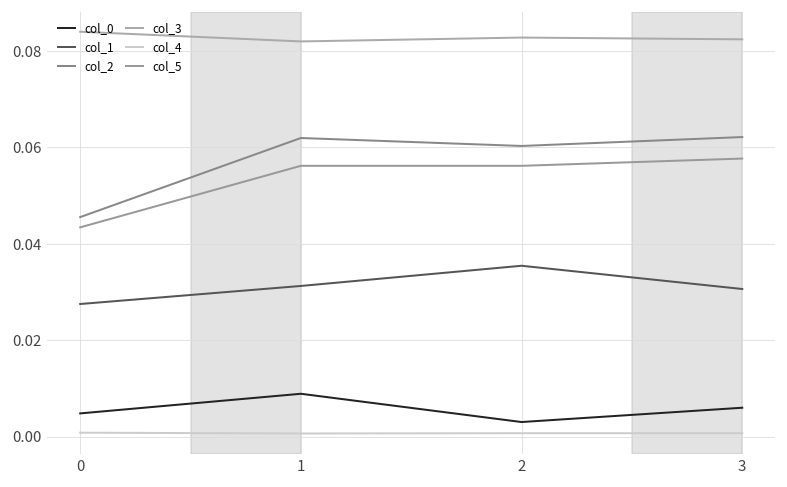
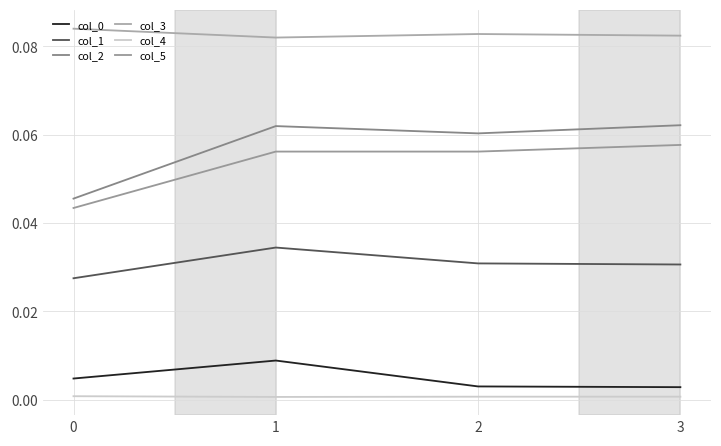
  {
    "col_0": {
      "0": 0.005,
      "1": 0.009,
      "2": 0.003,
-     "3": 0.006
+     "3": 0.003
    },
    "col_1": {
      "0": 0.028,
-     "1": 0.031,
-     "2": 0.035,
+     "1": 0.034,
+     "2": 0.031,
      "3": 0.031
    }
  }
